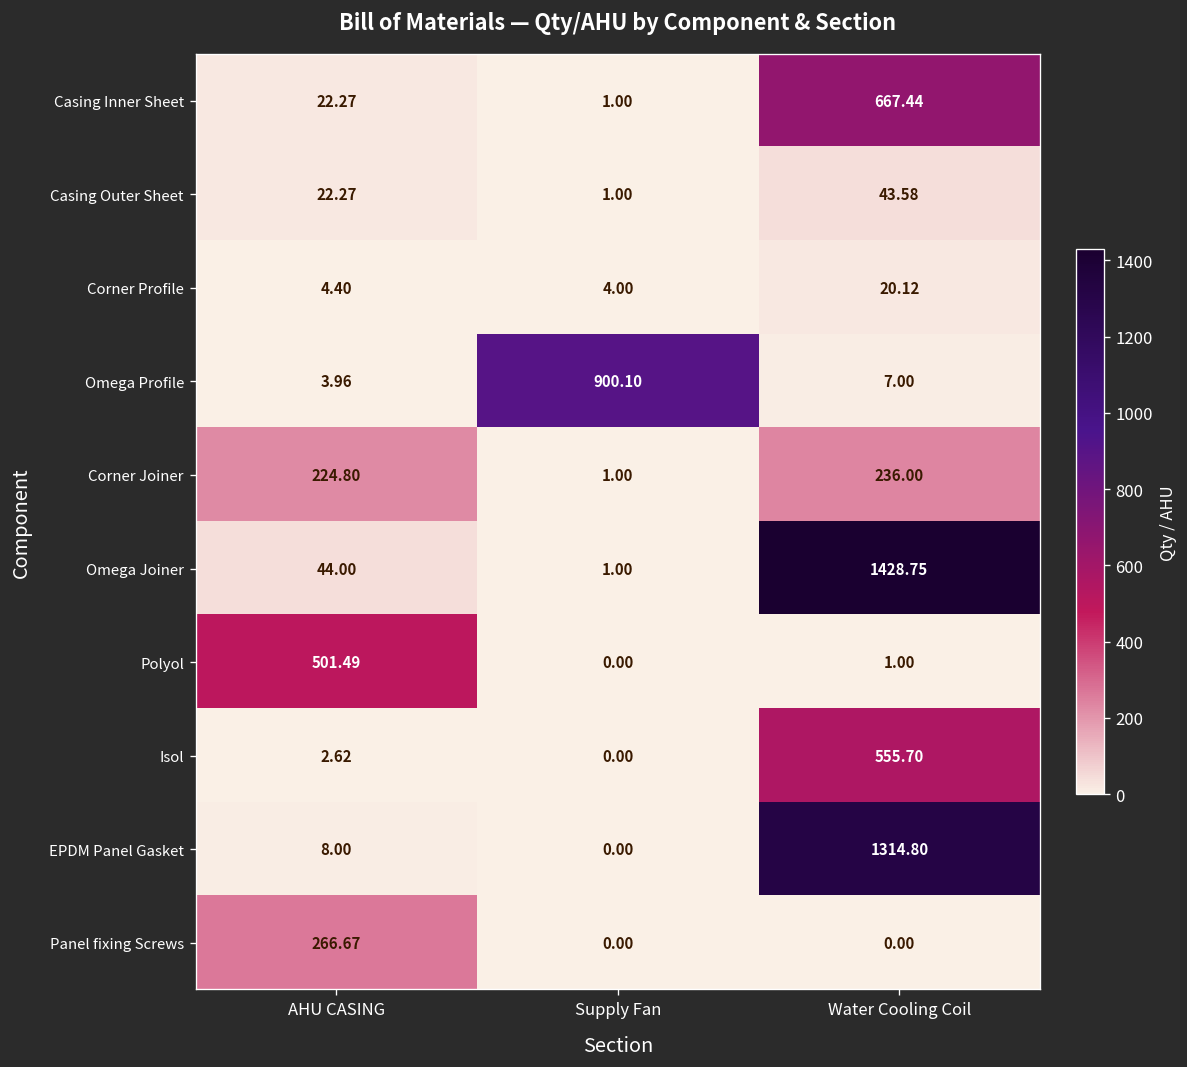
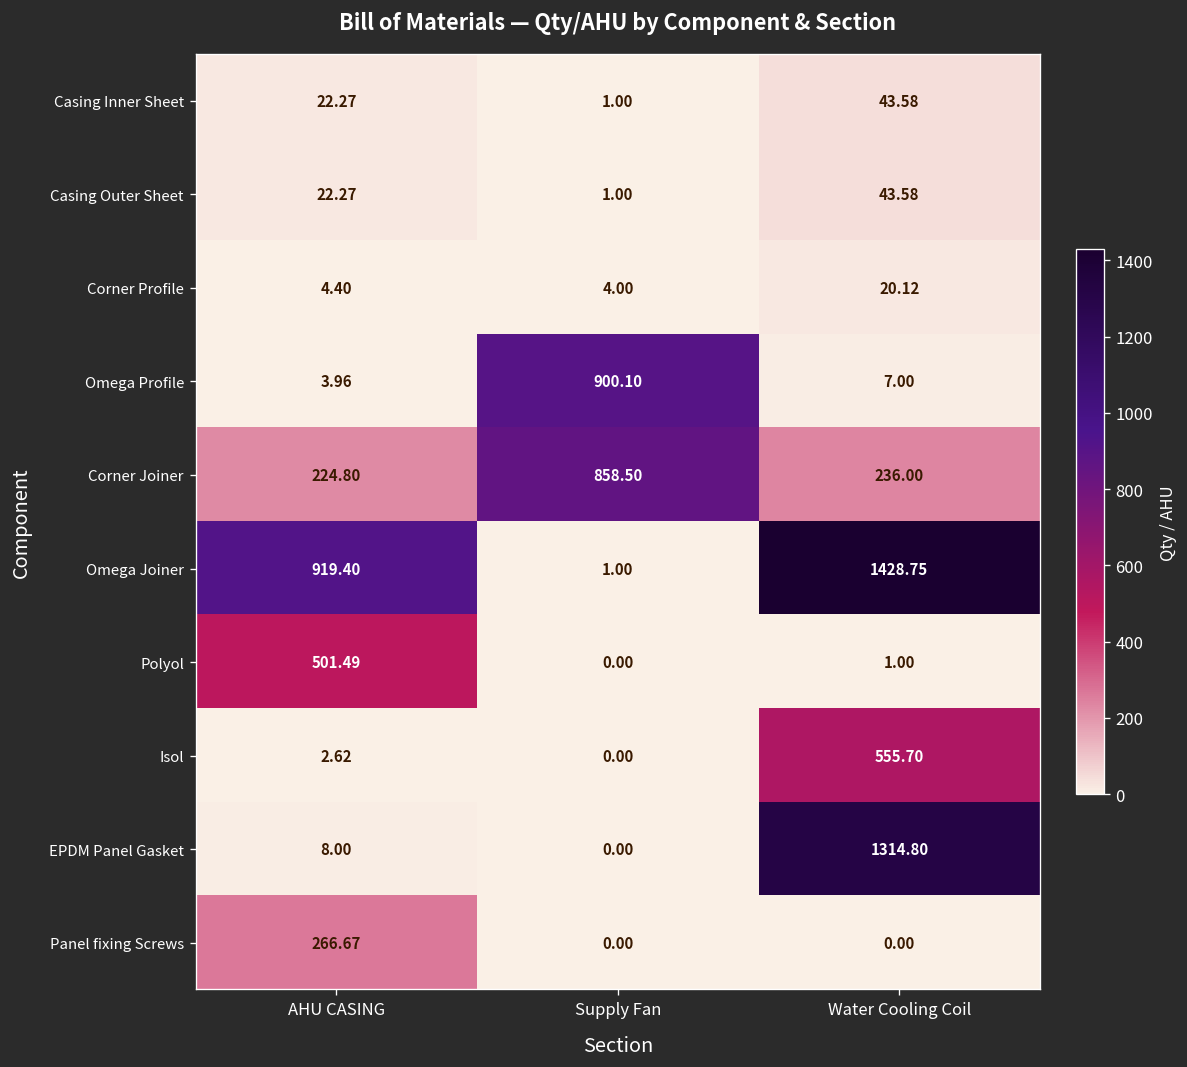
  {
    "Casing Inner Sheet": {
      "AHU CASING": 22.27,
      "Supply Fan": 1.00,
-     "Water Cooling Coil": 667.44
+     "Water Cooling Coil": 43.58
    },
    "Casing Outer Sheet": {
      "AHU CASING": 22.27,
      "Supply Fan": 1.00,
      "Water Cooling Coil": 43.58
    },
    "Corner Profile": {
      "AHU CASING": 4.40,
      "Supply Fan": 4.00,
      "Water Cooling Coil": 20.12
    },
    "Omega Profile": {
      "AHU CASING": 3.96,
      "Supply Fan": 900.10,
      "Water Cooling Coil": 7.00
    },
    "Corner Joiner": {
      "AHU CASING": 224.80,
-     "Supply Fan": 1.00,
+     "Supply Fan": 858.50,
      "Water Cooling Coil": 236.00
    },
    "Omega Joiner": {
-     "AHU CASING": 44.00,
+     "AHU CASING": 919.40,
      "Supply Fan": 1.00,
      "Water Cooling Coil": 1428.75
    },
    "Polyol": {
      "AHU CASING": 501.49,
      "Supply Fan": 0.00,
      "Water Cooling Coil": 1.00
    },
    "Isol": {
      "AHU CASING": 2.62,
      "Supply Fan": 0.00,
      "Water Cooling Coil": 555.70
    },
    "EPDM Panel Gasket": {
      "AHU CASING": 8.00,
      "Supply Fan": 0.00,
      "Water Cooling Coil": 1314.80
    },
    "Panel fixing Screws": {
      "AHU CASING": 266.67,
      "Supply Fan": 0.00,
      "Water Cooling Coil": 0.00
    }
  }
